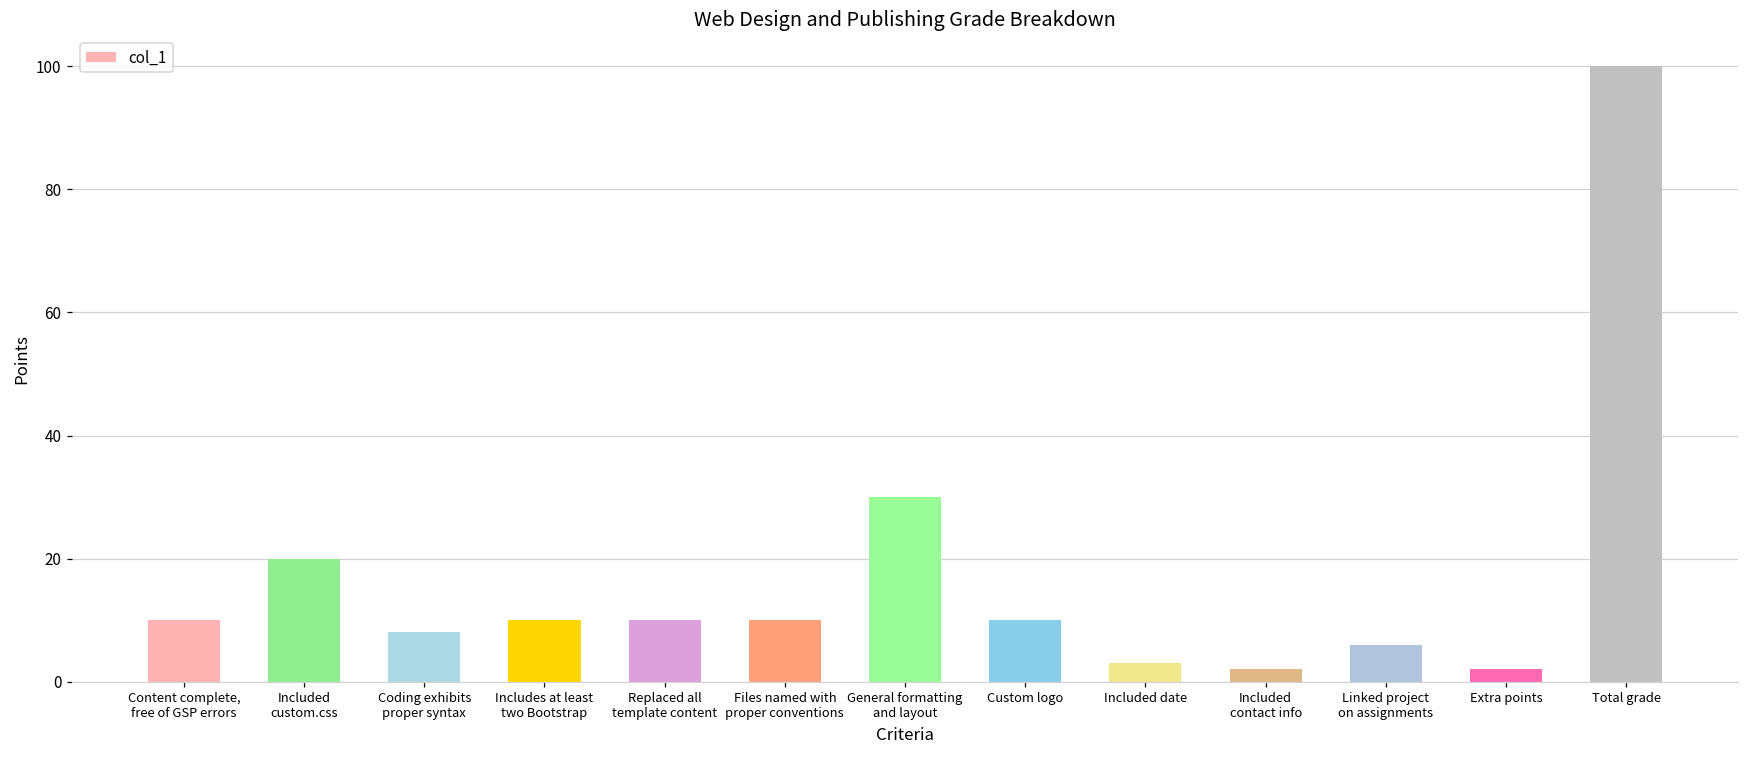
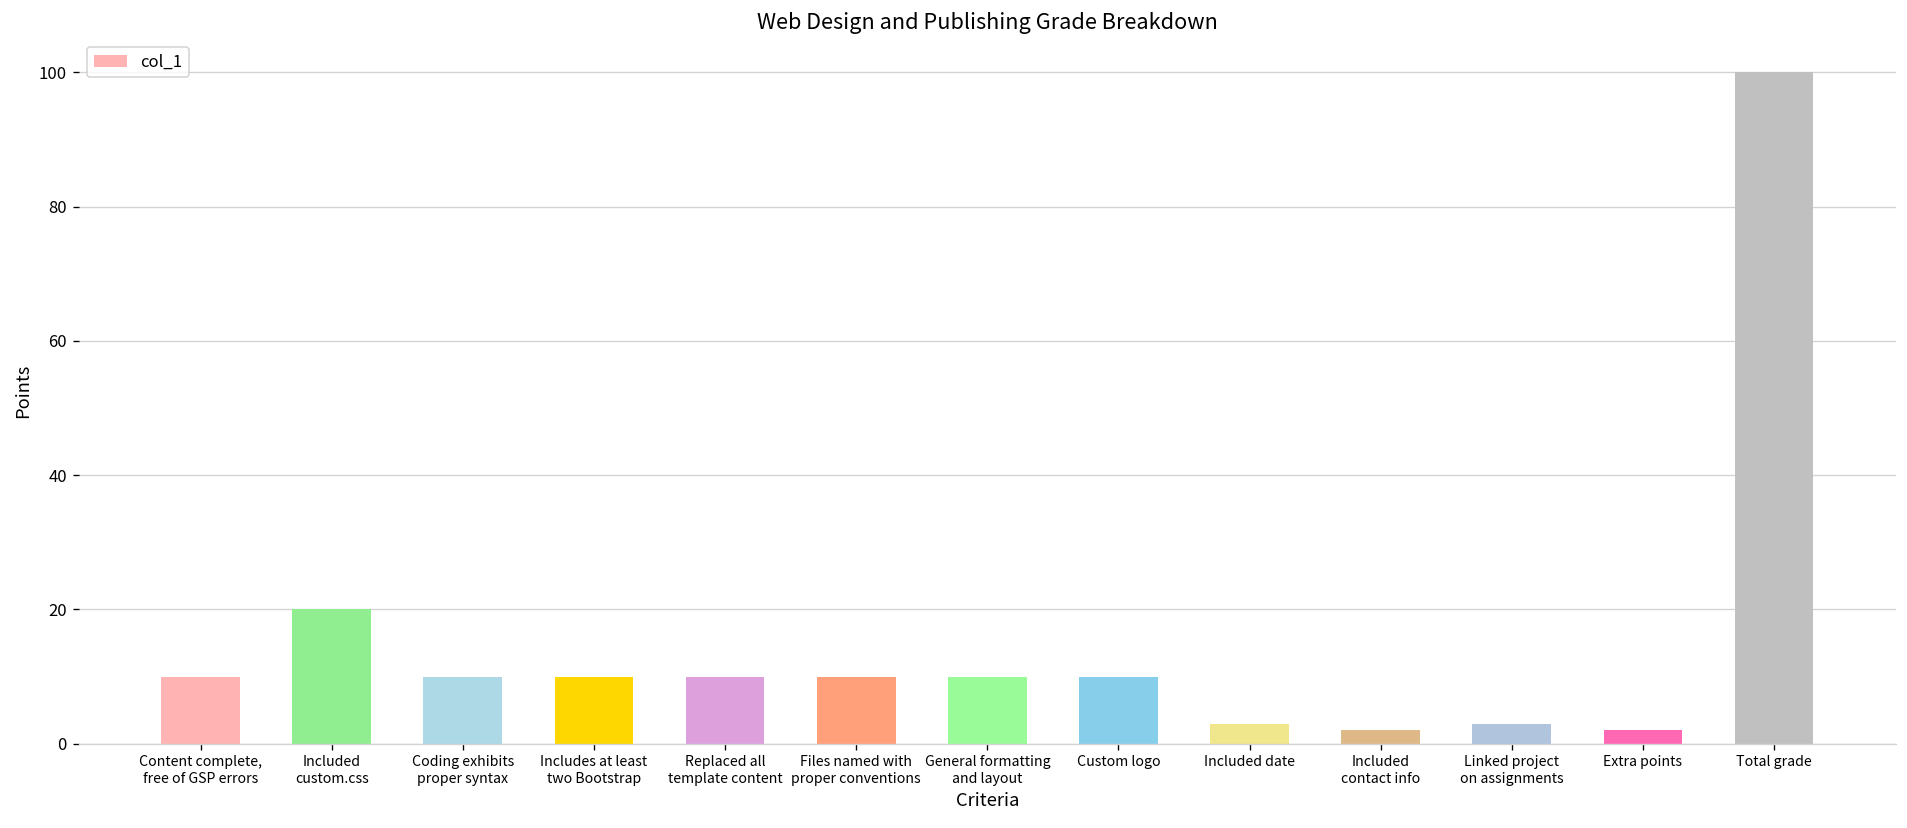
  {
    "Content complete, free of GSP errors": 10,
    "Included custom.css": 20,
-   "Coding exhibits proper syntax": 8,
+   "Coding exhibits proper syntax": 10,
    "Includes at least two Bootstrap": 10,
    "Replaced all template content": 10,
    "Files named with proper conventions": 10,
-   "General formatting and layout": 30,
+   "General formatting and layout": 10,
    "Custom logo": 10,
    "Included date": 3,
    "Included contact info": 2,
-   "Linked project on assignments": 6,
+   "Linked project on assignments": 3,
    "Extra points": 2,
    "Total grade": 100
  }
